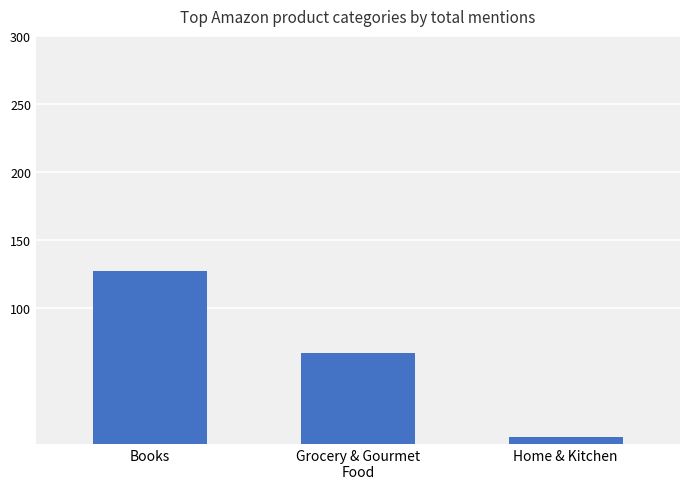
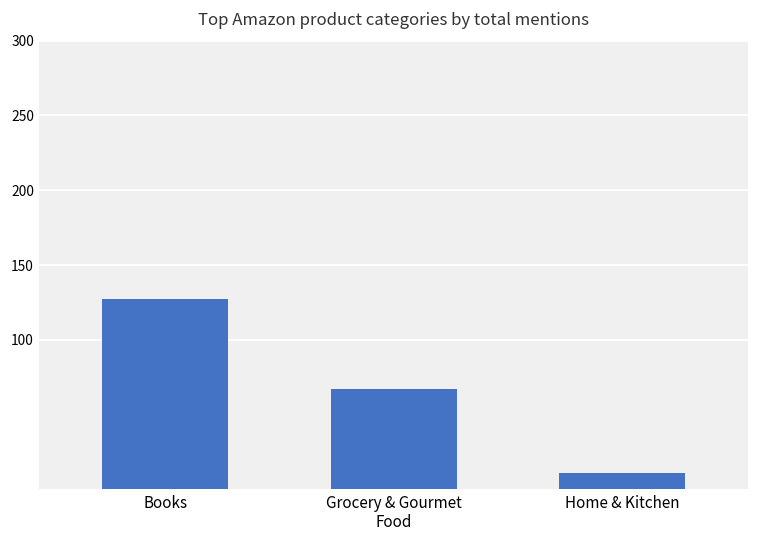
  {
    "Books": 127,
    "Grocery & Gourmet Food": 67,
-   "Home & Kitchen": 5
+   "Home & Kitchen": 11
  }
